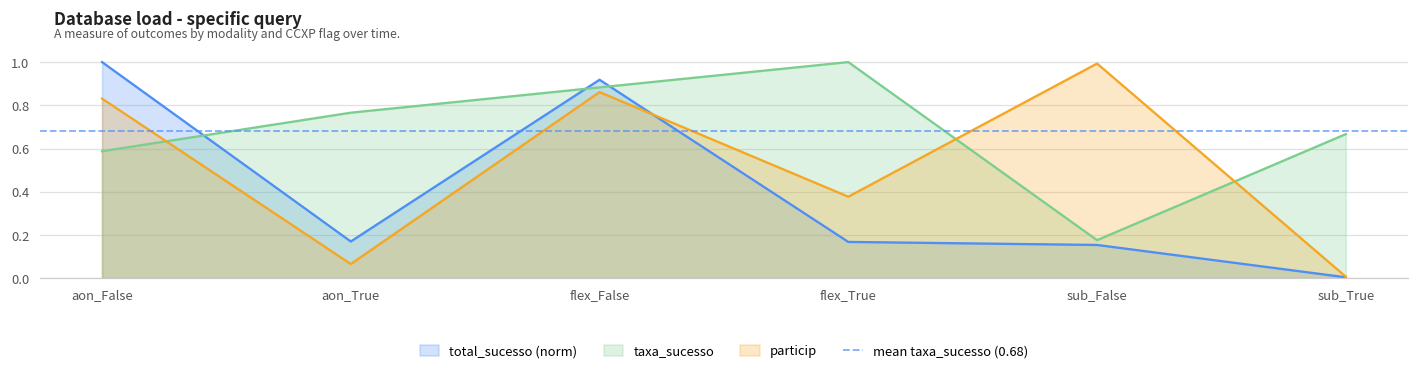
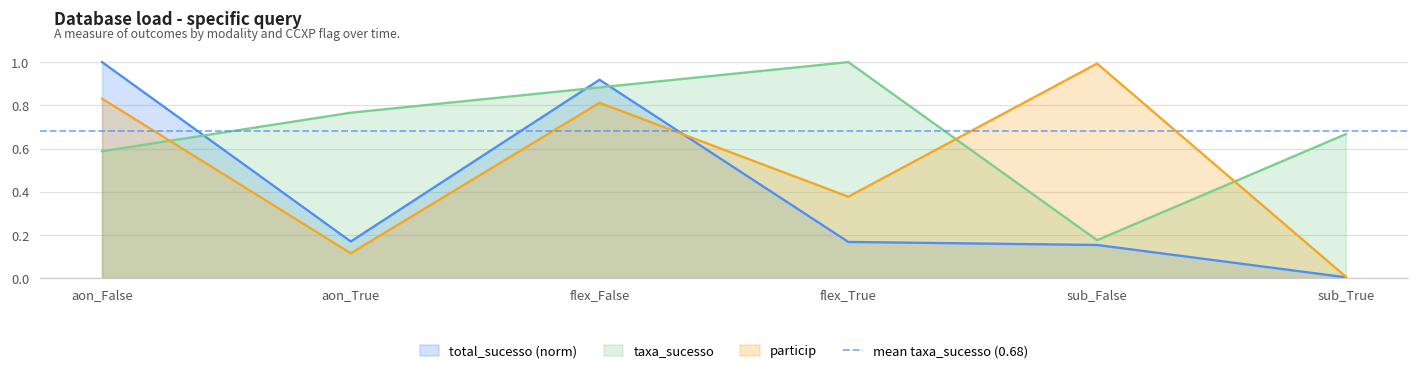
  {
    "particip": {
      "aon_False": 0.83,
-     "aon_True": 0.07,
-     "flex_False": 0.86,
+     "aon_True": 0.12,
+     "flex_False": 0.81,
      "flex_True": 0.38,
      "sub_False": 0.99
    }
  }
